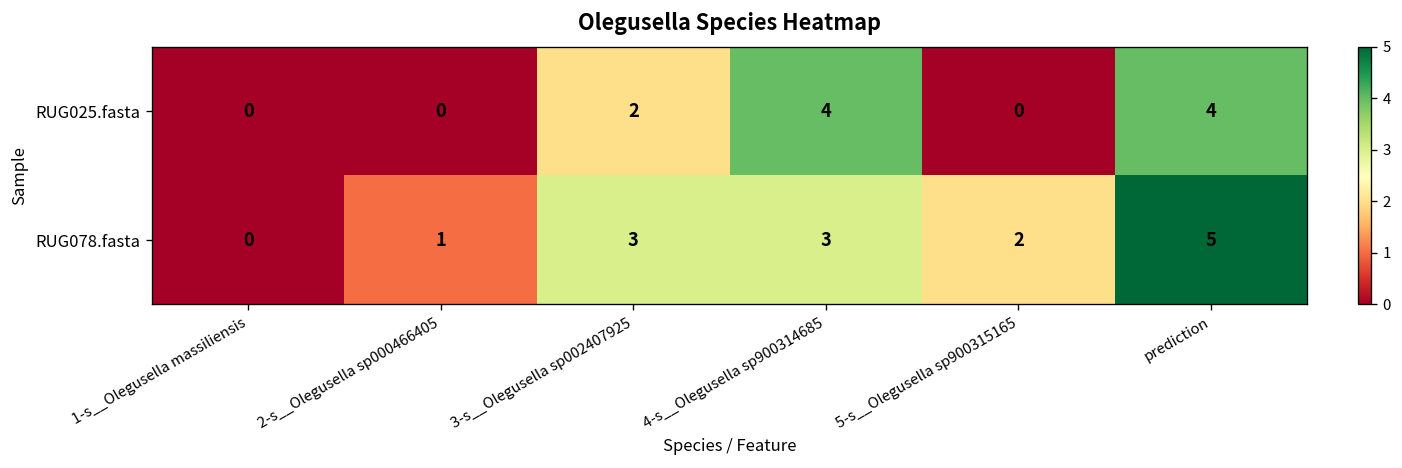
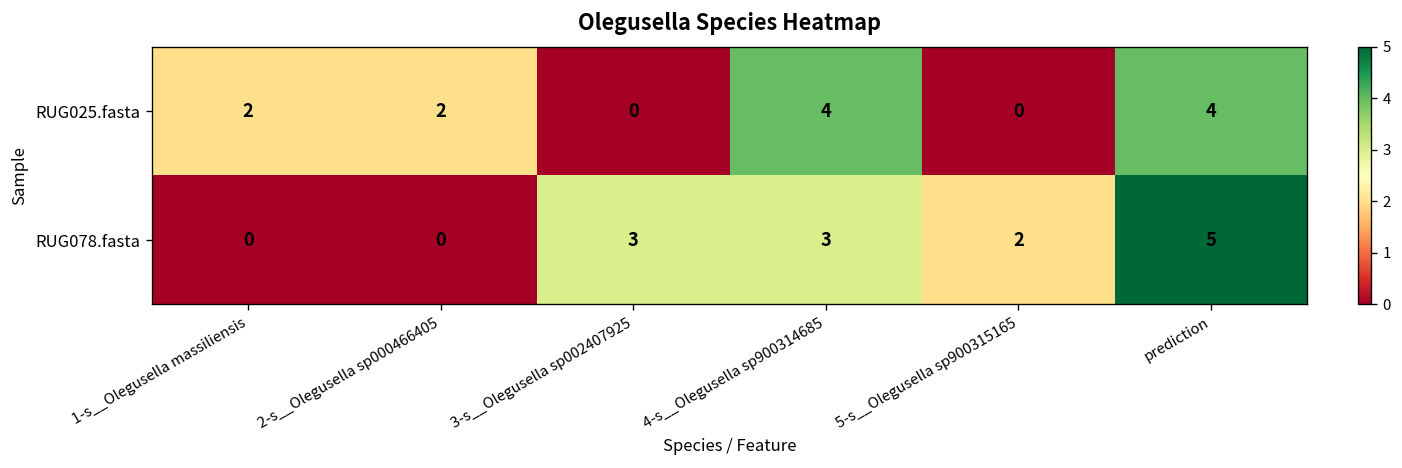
  {
    "RUG025.fasta": {
-     "1-s__Olegusella massiliensis": 0,
-     "2-s__Olegusella sp000466405": 0,
-     "3-s__Olegusella sp002407925": 2,
+     "1-s__Olegusella massiliensis": 2,
+     "2-s__Olegusella sp000466405": 2,
+     "3-s__Olegusella sp002407925": 0,
      "4-s__Olegusella sp900314685": 4,
      "5-s__Olegusella sp900315165": 0,
      "prediction": 4
    },
    "RUG078.fasta": {
      "1-s__Olegusella massiliensis": 0,
-     "2-s__Olegusella sp000466405": 1,
+     "2-s__Olegusella sp000466405": 0,
      "3-s__Olegusella sp002407925": 3,
      "4-s__Olegusella sp900314685": 3,
      "5-s__Olegusella sp900315165": 2,
      "prediction": 5
    }
  }
